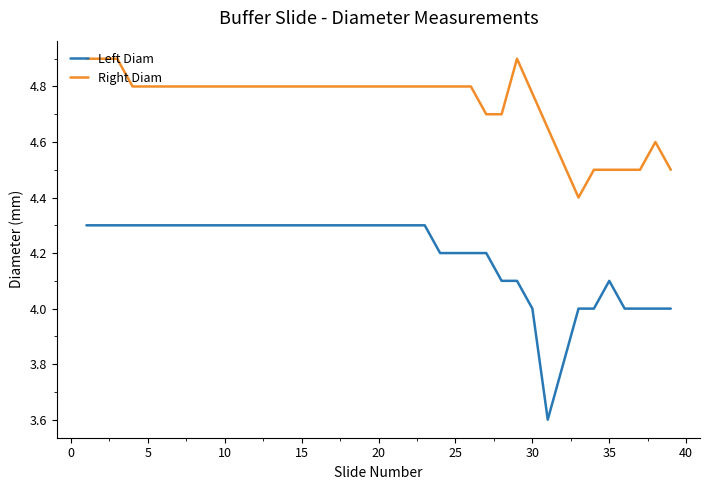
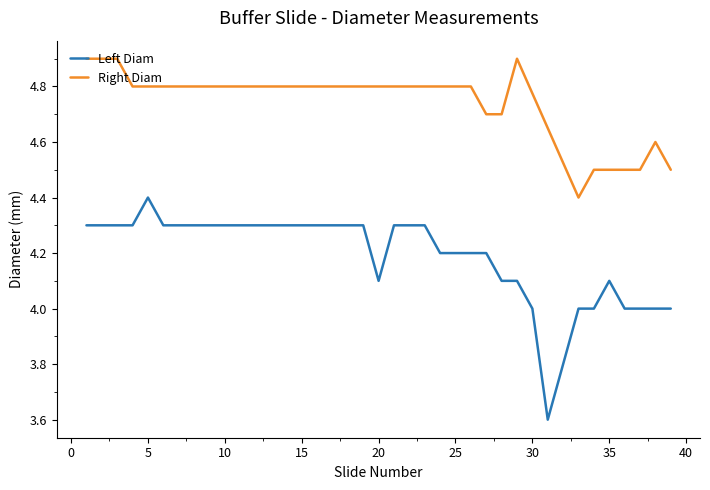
  {
    "Left Diam": {
-     "5": 4.3,
+     "5": 4.4,
      "10": 4.3,
      "15": 4.3,
-     "20": 4.3,
+     "20": 4.1,
      "25": 4.2,
      "30": 4.0,
      "35": 4.1
    },
    "Right Diam": {
      "5": 4.8,
      "10": 4.8,
      "15": 4.8,
      "20": 4.8,
      "25": 4.8,
      "35": 4.5
    }
  }
